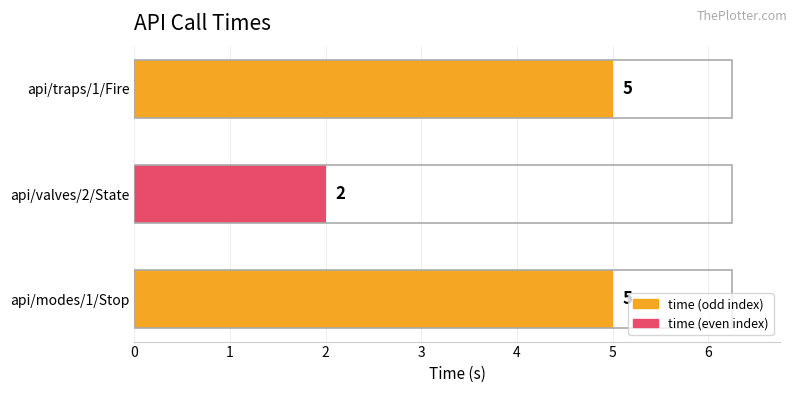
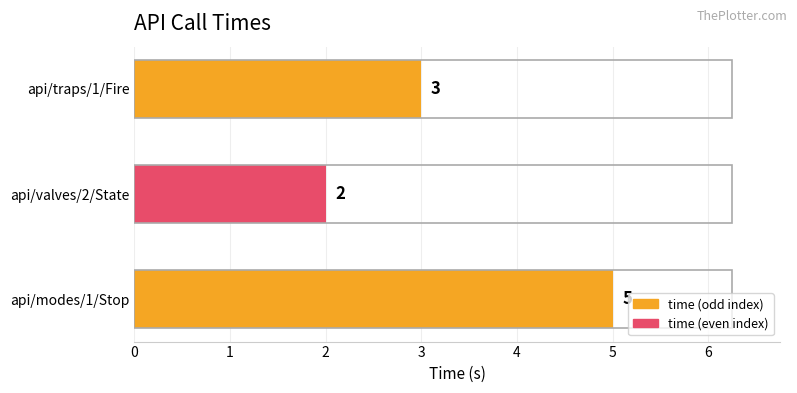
  {
-   "api/traps/1/Fire": 5,
+   "api/traps/1/Fire": 3,
    "api/valves/2/State": 2
  }
